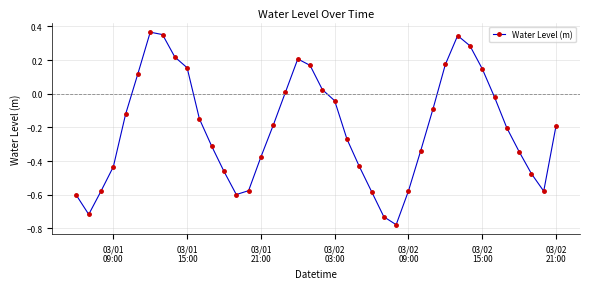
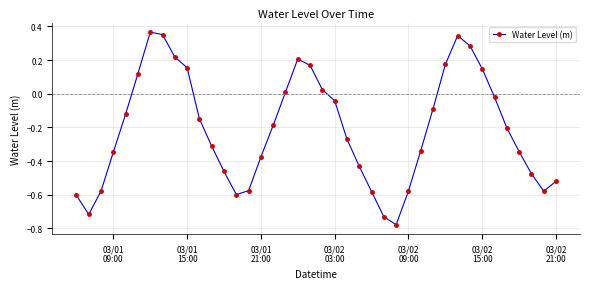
  {
-   "03/01 09:00": -0.43,
+   "03/01 09:00": -0.35,
    "03/01 15:00": 0.15,
    "03/01 21:00": -0.38,
    "03/02 03:00": -0.04,
    "03/02 09:00": -0.58,
    "03/02 15:00": 0.15,
-   "03/02 21:00": -0.19
+   "03/02 21:00": -0.52
  }
